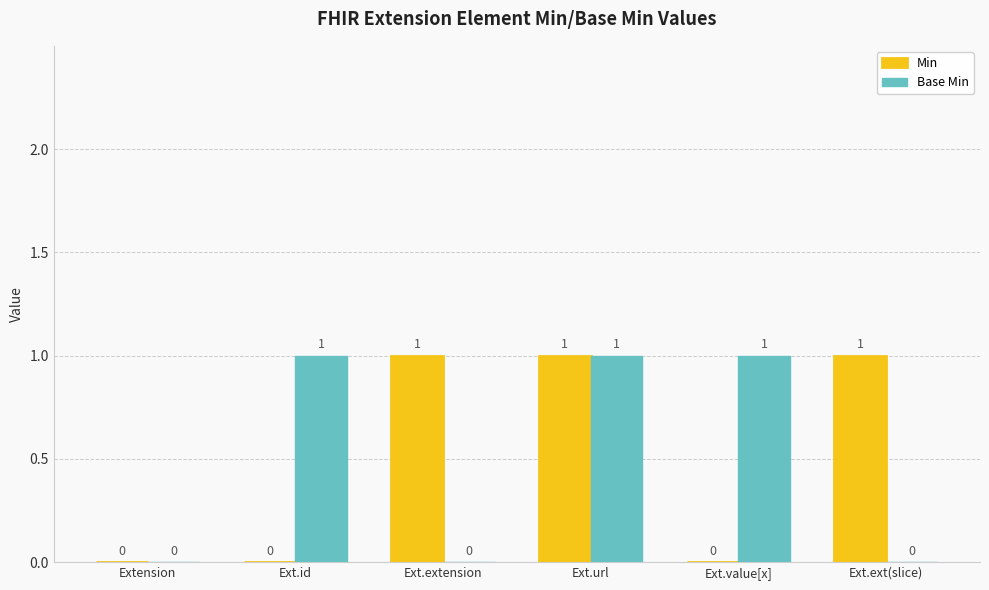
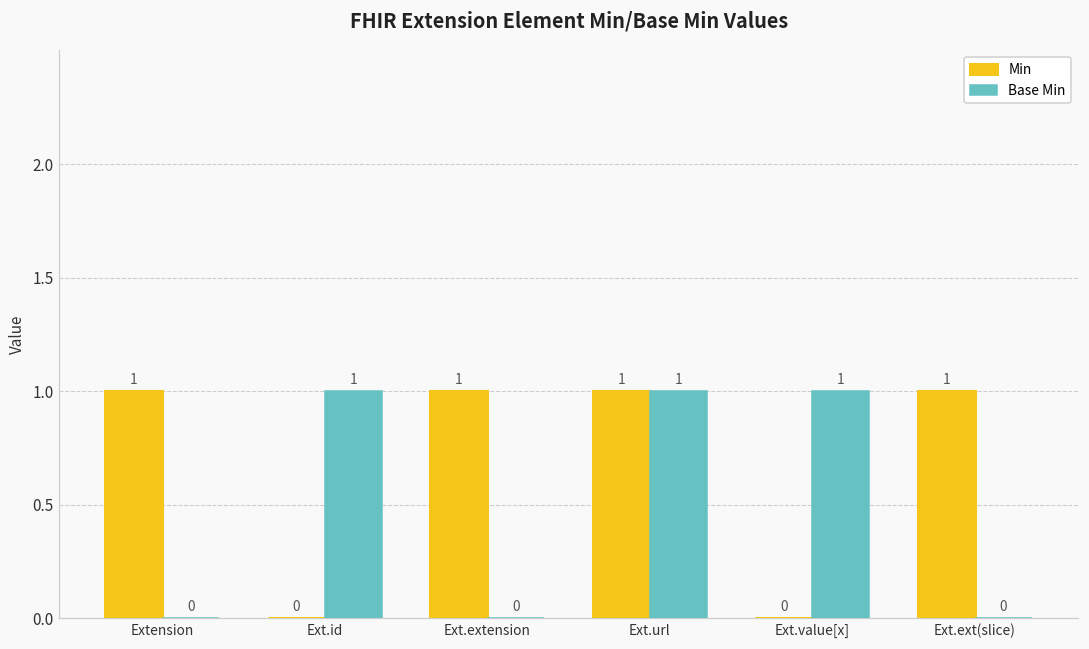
  {
    "Min": {
-     "Extension": 0,
+     "Extension": 1,
      "Ext.id": 0,
      "Ext.extension": 1,
      "Ext.url": 1,
      "Ext.value[x]": 0,
      "Ext.ext(slice)": 1
    },
    "Base Min": {
      "Extension": 0,
      "Ext.id": 1,
      "Ext.extension": 0,
      "Ext.url": 1,
      "Ext.value[x]": 1,
      "Ext.ext(slice)": 0
    }
  }
